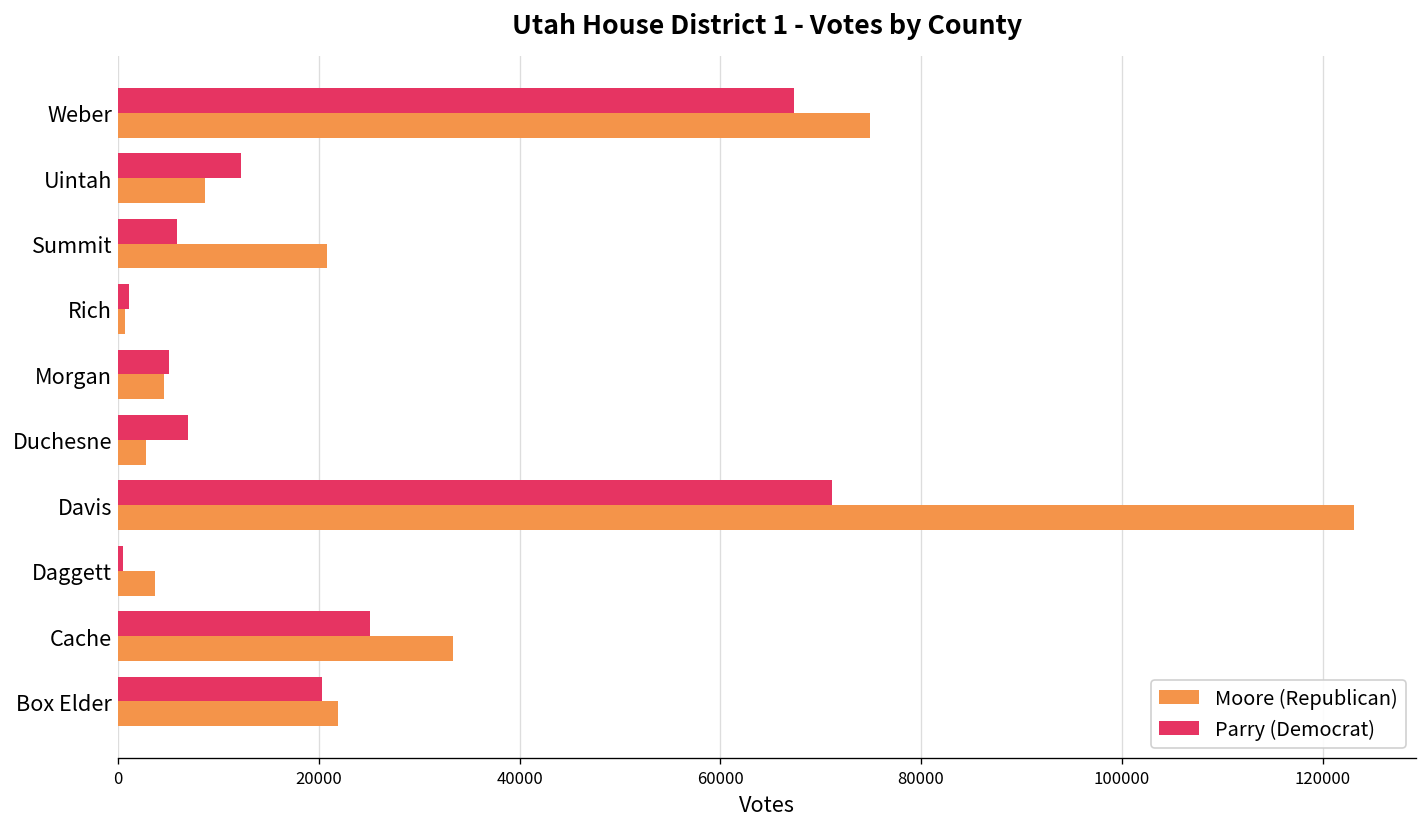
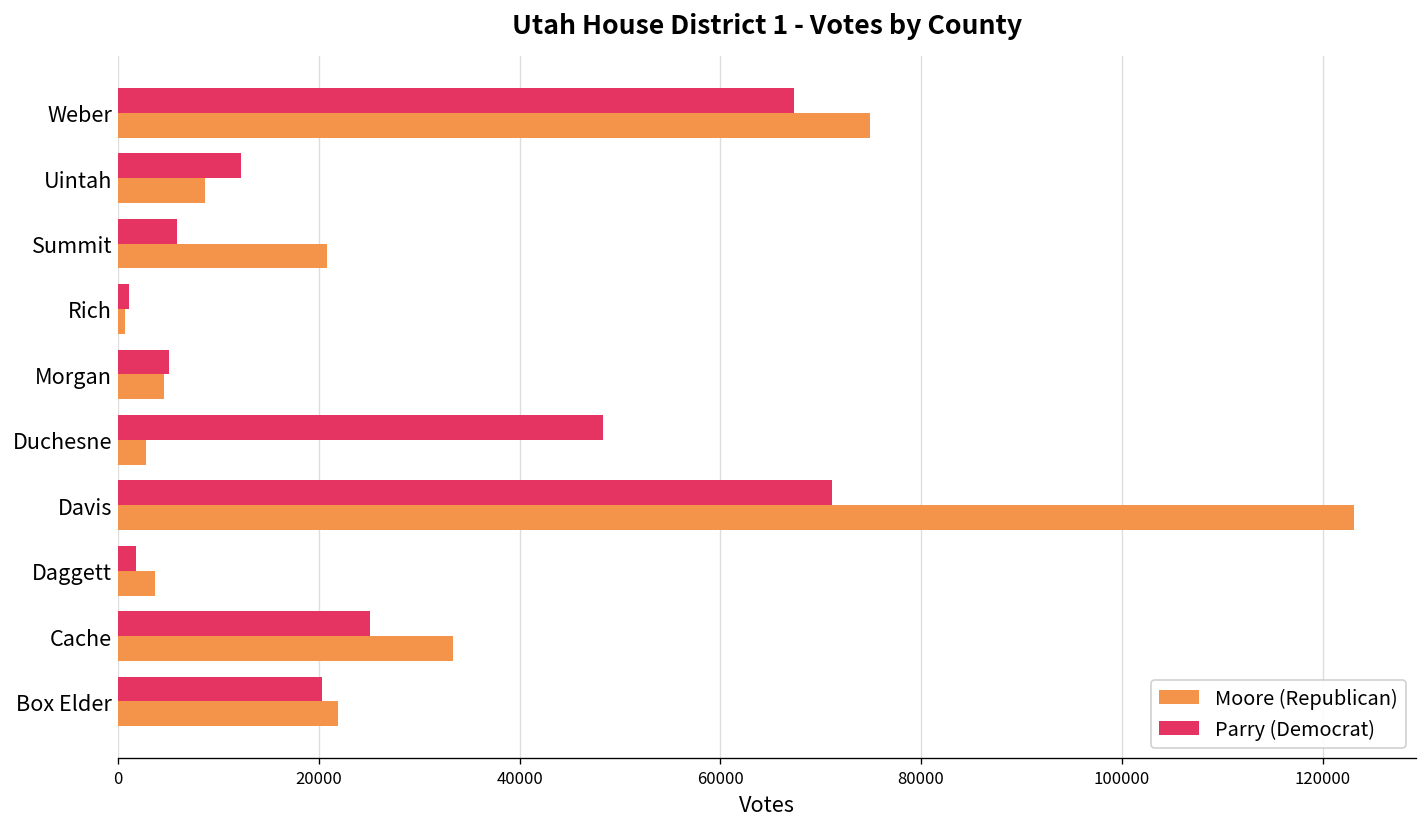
  {
    "Moore (Republican)": {
      "Weber": 75000,
      "Uintah": 9000,
      "Summit": 21000,
      "Rich": 1000,
      "Morgan": 5000,
      "Duchesne": 3000,
      "Davis": 123000,
      "Daggett": 4000,
      "Cache": 33000,
      "Box Elder": 22000
    },
    "Parry (Democrat)": {
      "Weber": 67000,
      "Uintah": 12000,
      "Summit": 6000,
      "Rich": 1000,
      "Morgan": 5000,
-     "Duchesne": 7000,
+     "Duchesne": 48000,
      "Davis": 71000,
-     "Daggett": 0,
+     "Daggett": 2000,
      "Cache": 25000,
      "Box Elder": 20000
    }
  }
